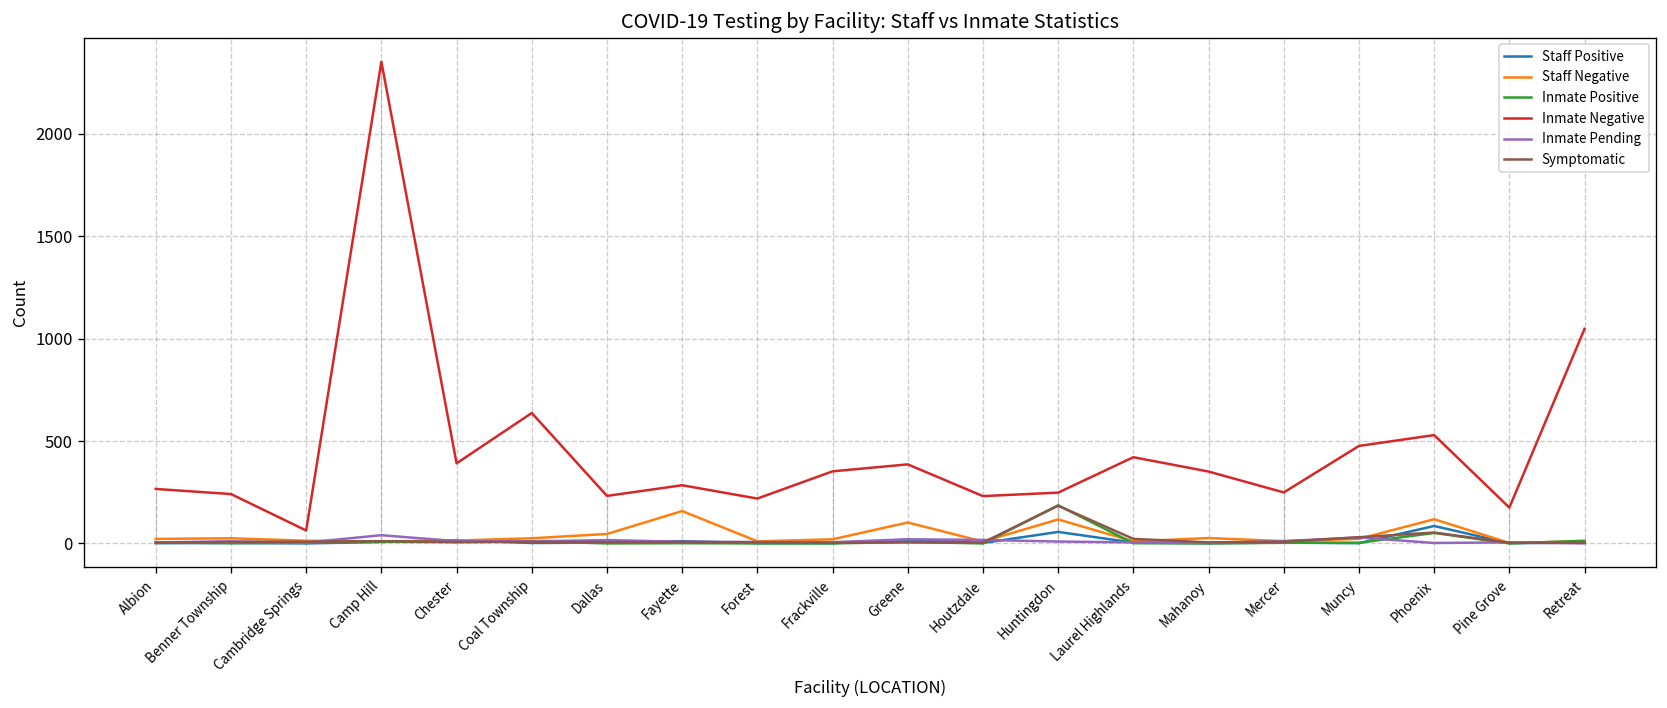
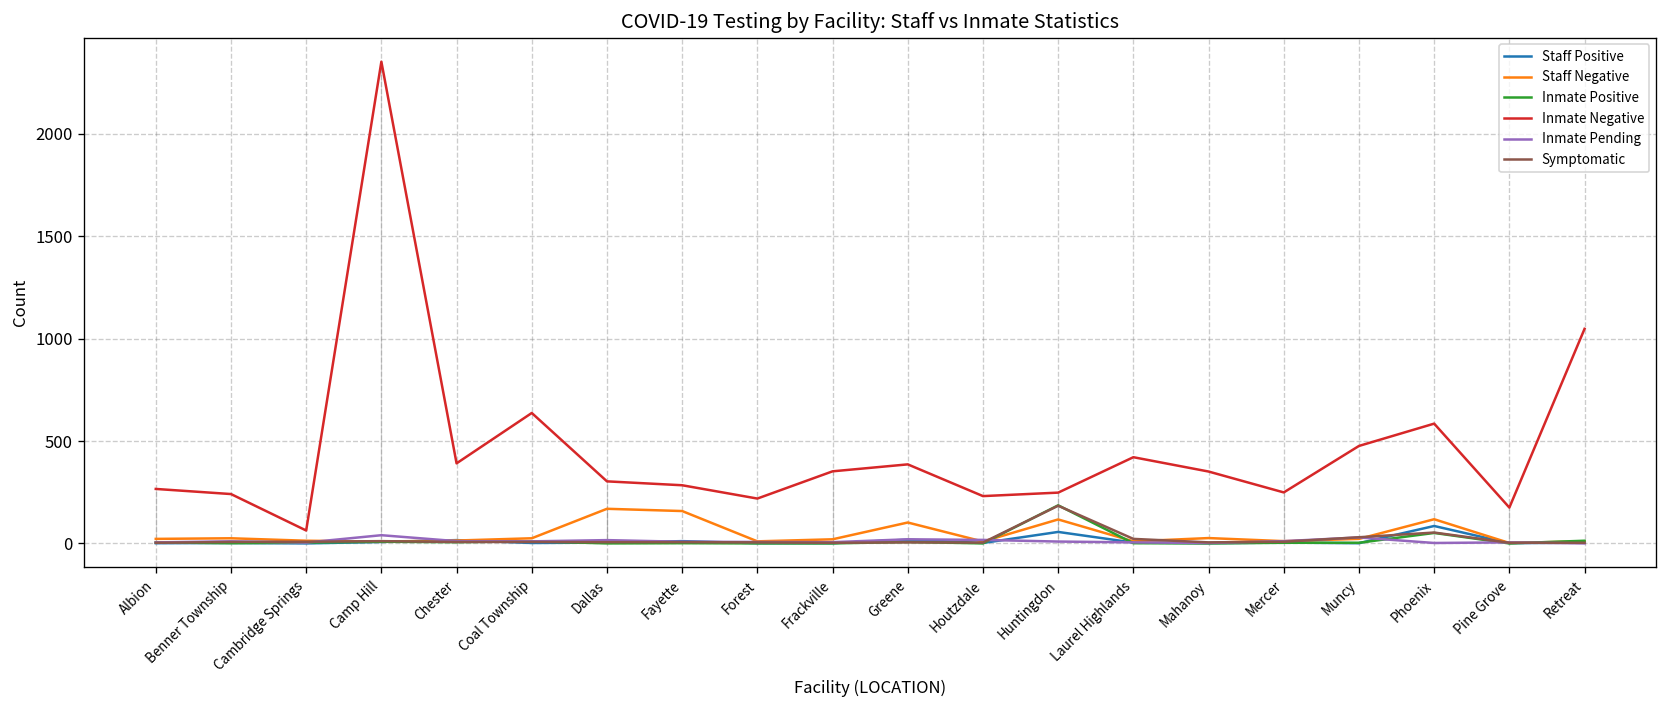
  {
    "Staff Positive": {
      "Phoenix": 90
    },
    "Staff Negative": {
-     "Dallas": 50,
+     "Dallas": 170,
      "Fayette": 160,
      "Greene": 100,
      "Mahanoy": 30,
      "Phoenix": 120
    },
    "Inmate Negative": {
      "Benner Township": 240,
      "Cambridge Springs": 60,
      "Chester": 390,
      "Coal Township": 640,
-     "Dallas": 230,
+     "Dallas": 300,
      "Fayette": 280,
      "Forest": 220,
      "Greene": 390,
      "Houtzdale": 230,
      "Laurel Highlands": 420,
      "Mahanoy": 350,
      "Muncy": 480,
-     "Phoenix": 530,
+     "Phoenix": 590,
      "Retreat": 1050
    },
    "Inmate Pending": {
      "Phoenix": 0
    }
  }
